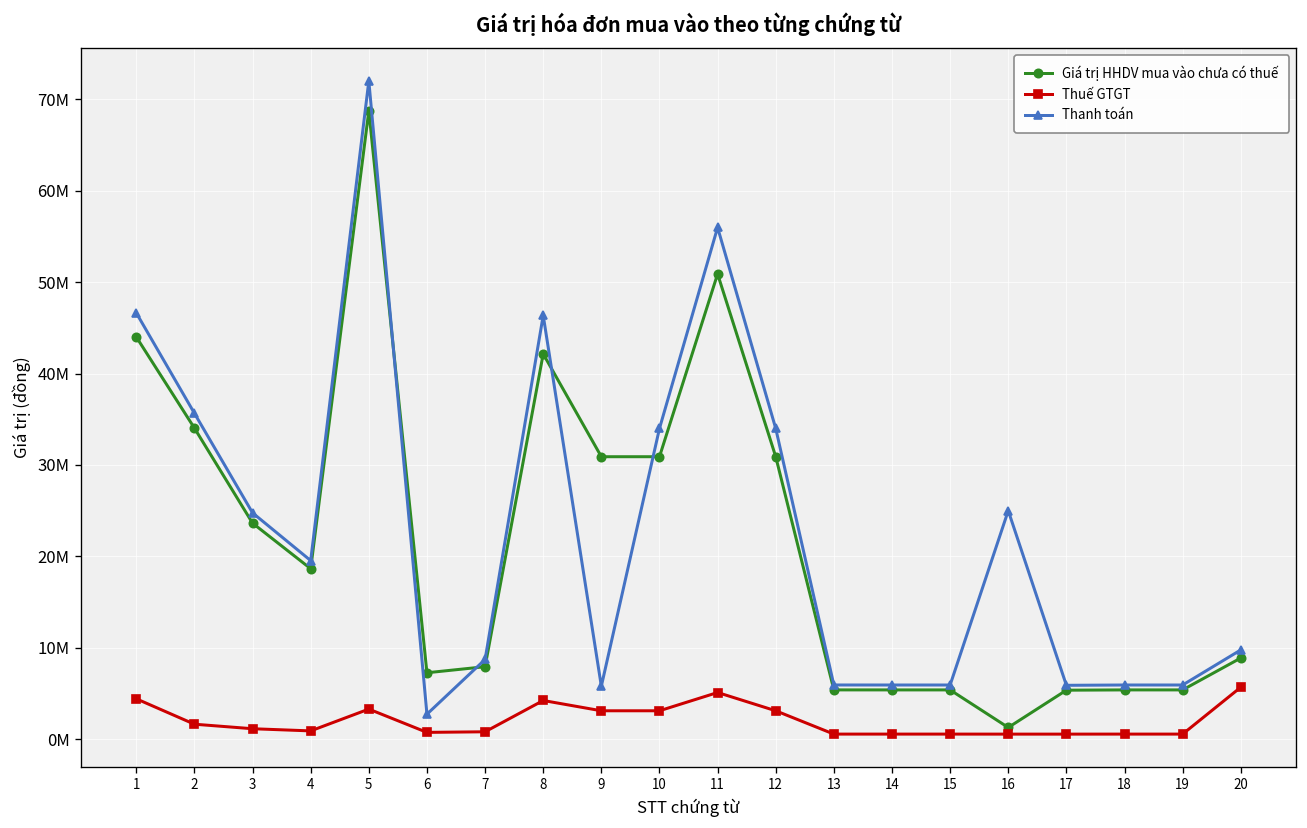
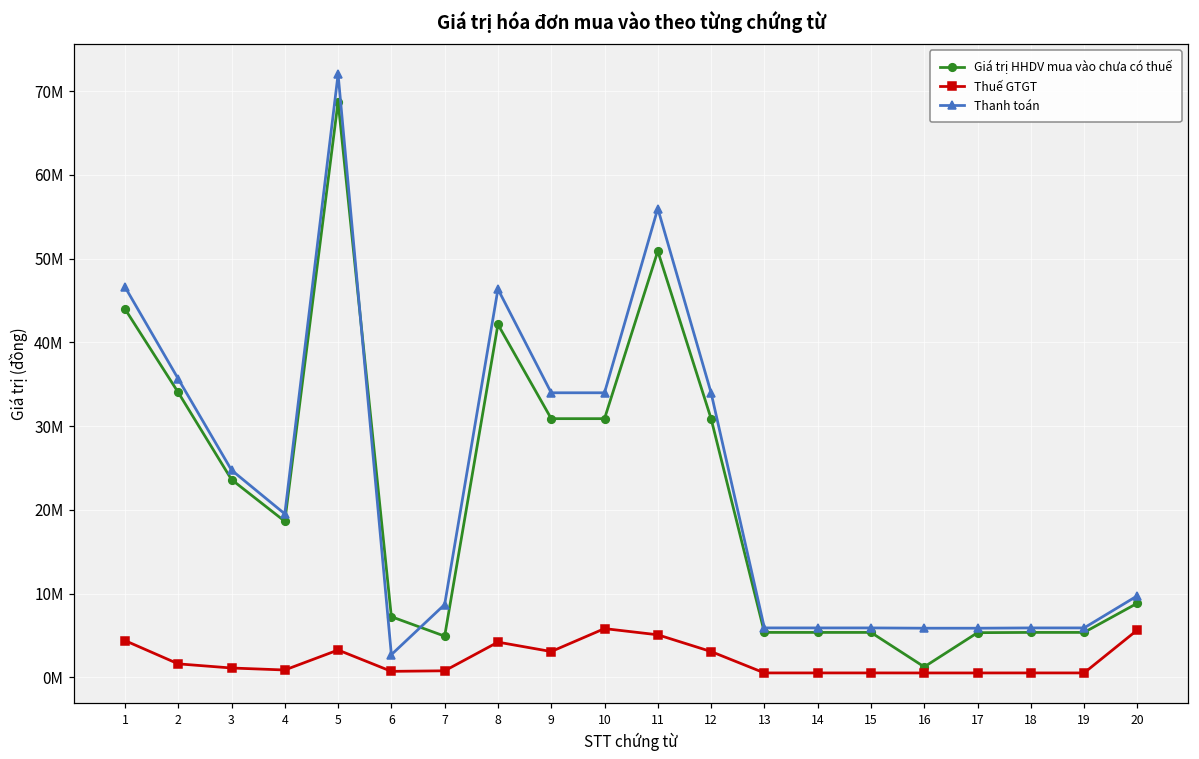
  {
    "Giá trị HHDV mua vào chưa có thuế": {
      "1": 44000000,
      "2": 34000000,
      "3": 24000000,
      "4": 19000000,
      "5": 69000000,
      "6": 7000000,
-     "7": 8000000,
+     "7": 5000000,
      "8": 42000000,
      "9": 31000000,
      "10": 31000000,
      "11": 51000000,
      "12": 31000000,
      "13": 5000000,
      "14": 5000000,
      "15": 5000000,
      "16": 1000000,
      "17": 5000000,
      "18": 5000000,
      "19": 5000000,
      "20": 9000000
    },
    "Thuế GTGT": {
      "1": 4000000,
      "2": 2000000,
      "3": 1000000,
      "4": 1000000,
      "5": 3000000,
      "6": 1000000,
      "7": 1000000,
      "8": 4000000,
      "9": 3000000,
-     "10": 3000000,
+     "10": 6000000,
      "11": 5000000,
      "12": 3000000,
      "13": 1000000,
      "14": 1000000,
      "15": 1000000,
      "16": 1000000,
      "17": 1000000,
      "18": 1000000,
      "19": 1000000,
      "20": 6000000
    },
    "Thanh toán": {
      "1": 47000000,
      "2": 36000000,
      "3": 25000000,
      "4": 20000000,
      "5": 72000000,
      "6": 3000000,
      "7": 9000000,
      "8": 46000000,
-     "9": 6000000,
+     "9": 34000000,
      "10": 34000000,
      "11": 56000000,
      "12": 34000000,
      "13": 6000000,
      "14": 6000000,
      "15": 6000000,
-     "16": 25000000,
+     "16": 6000000,
      "17": 6000000,
      "18": 6000000,
      "19": 6000000,
      "20": 10000000
    }
  }
